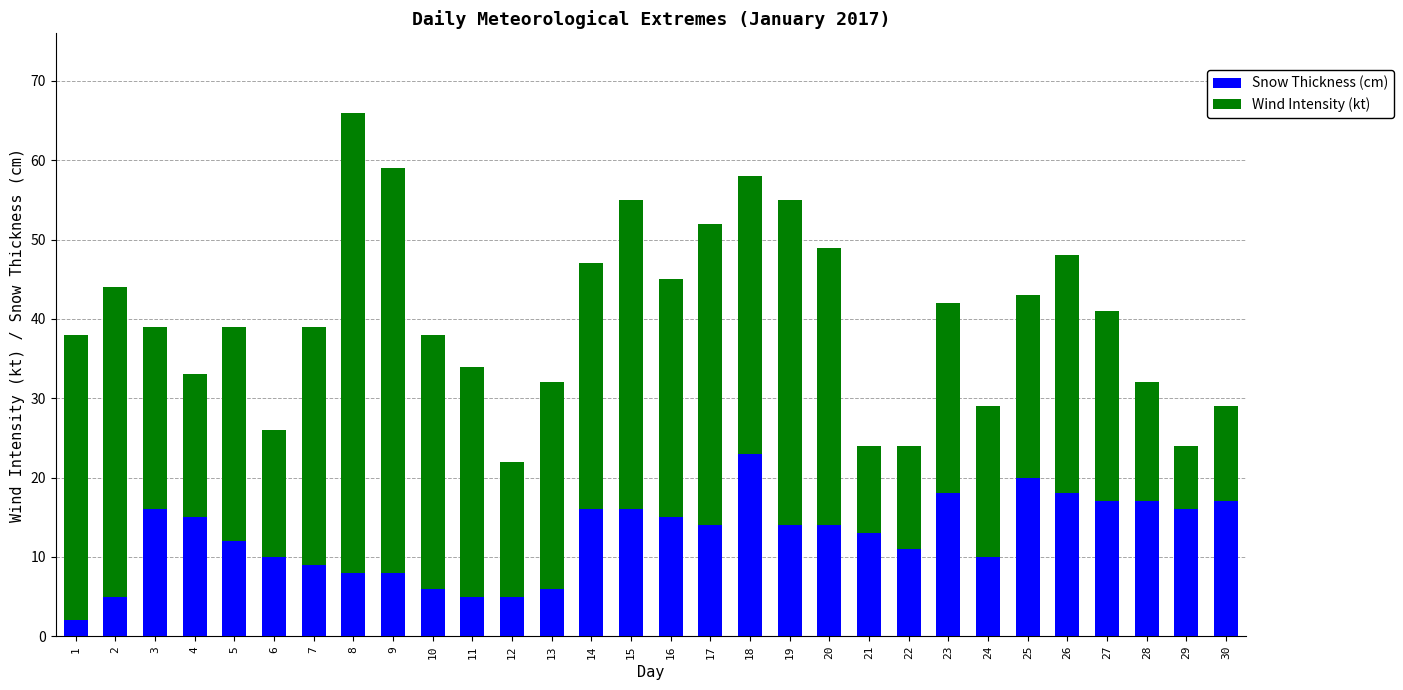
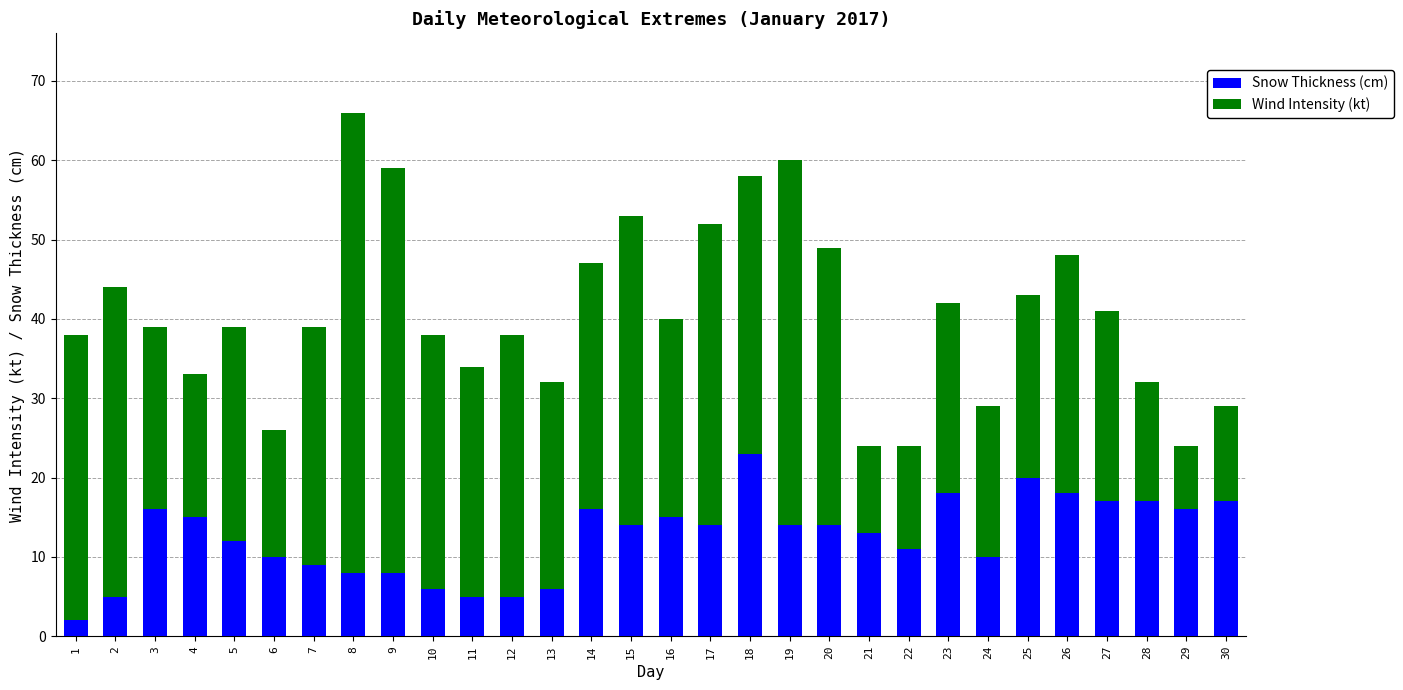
  {
    "Snow Thickness (cm)": {
      "1": 2,
      "2": 5,
      "3": 16,
      "4": 15,
      "5": 12,
      "6": 10,
      "7": 9,
      "8": 8,
      "9": 8,
      "10": 6,
      "11": 5,
      "12": 5,
      "13": 6,
      "14": 16,
-     "15": 16,
+     "15": 14,
      "16": 15,
      "17": 14,
      "18": 23,
      "19": 14,
      "20": 14,
      "21": 13,
      "22": 11,
      "23": 18,
      "24": 10,
      "25": 20,
      "26": 18,
      "27": 17,
      "28": 17,
      "29": 16,
      "30": 17
    },
    "Wind Intensity (kt)": {
      "1": 36,
      "2": 39,
      "3": 23,
      "4": 18,
      "5": 27,
      "6": 16,
      "7": 30,
      "8": 58,
      "9": 51,
      "10": 32,
      "11": 29,
-     "12": 17,
+     "12": 33,
      "13": 26,
      "14": 31,
      "15": 39,
-     "16": 30,
+     "16": 25,
      "17": 38,
      "18": 35,
-     "19": 41,
+     "19": 46,
      "20": 35,
      "21": 11,
      "22": 13,
      "23": 24,
      "24": 19,
      "25": 23,
      "26": 30,
      "27": 24,
      "28": 15,
      "29": 8,
      "30": 12
    }
  }
